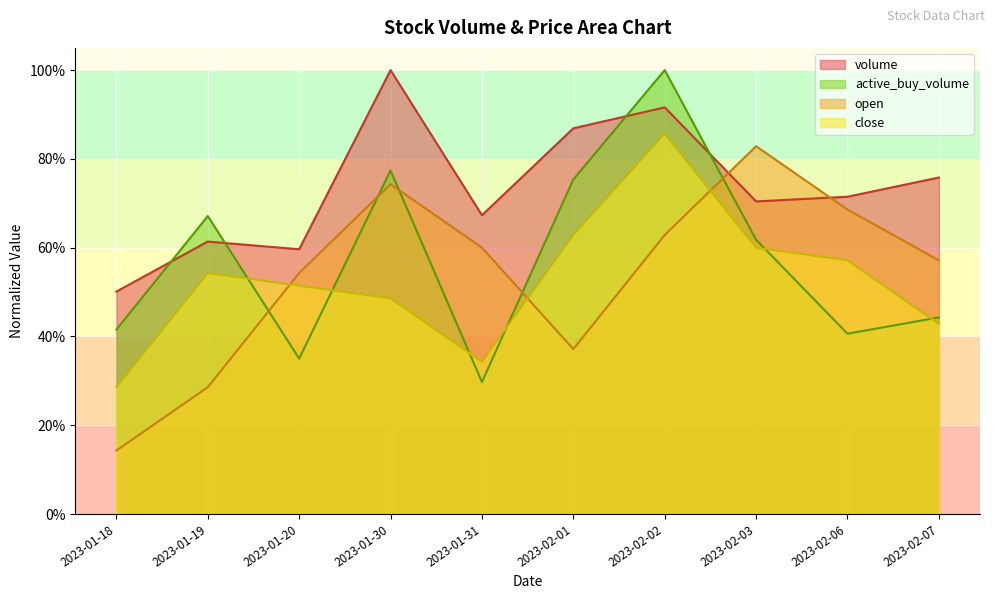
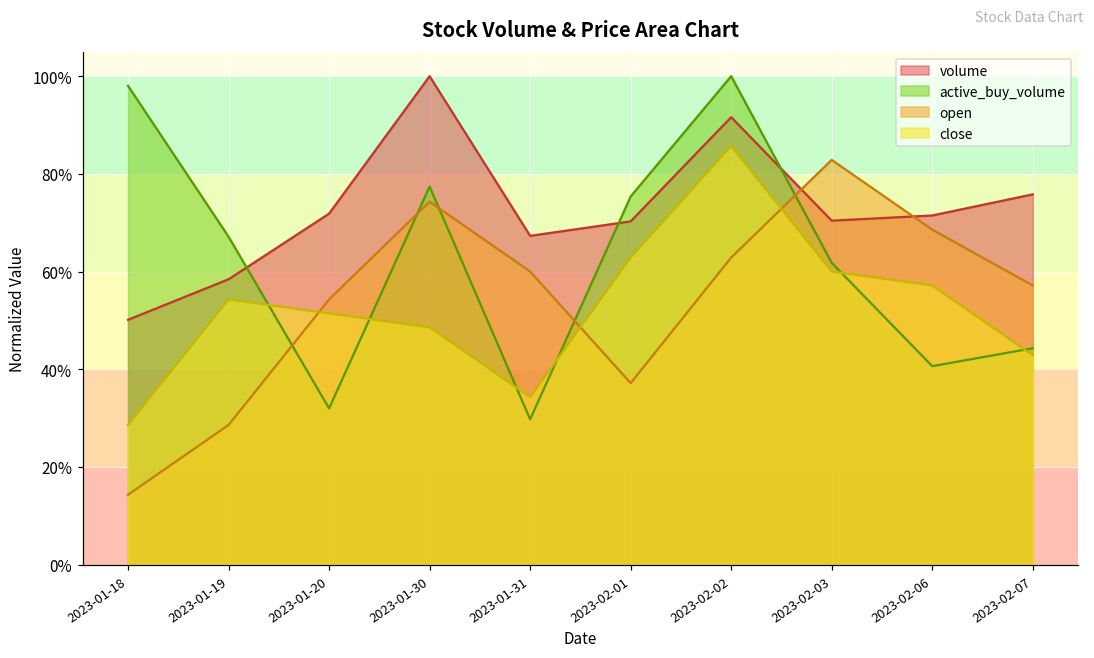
  {
    "volume": {
      "2023-01-18": "50%",
-     "2023-01-19": "61%",
-     "2023-01-20": "60%",
+     "2023-01-19": "58%",
+     "2023-01-20": "72%",
      "2023-01-30": "100%",
      "2023-01-31": "67%",
-     "2023-02-01": "87%",
+     "2023-02-01": "70%",
      "2023-02-02": "92%",
      "2023-02-03": "70%",
      "2023-02-06": "71%",
      "2023-02-07": "76%"
    },
    "active_buy_volume": {
-     "2023-01-18": "42%",
+     "2023-01-18": "98%",
      "2023-01-19": "67%",
-     "2023-01-20": "35%",
+     "2023-01-20": "32%",
      "2023-01-30": "77%",
      "2023-01-31": "30%",
      "2023-02-01": "75%",
      "2023-02-02": "100%",
      "2023-02-03": "62%",
      "2023-02-06": "41%",
      "2023-02-07": "44%"
    }
  }
